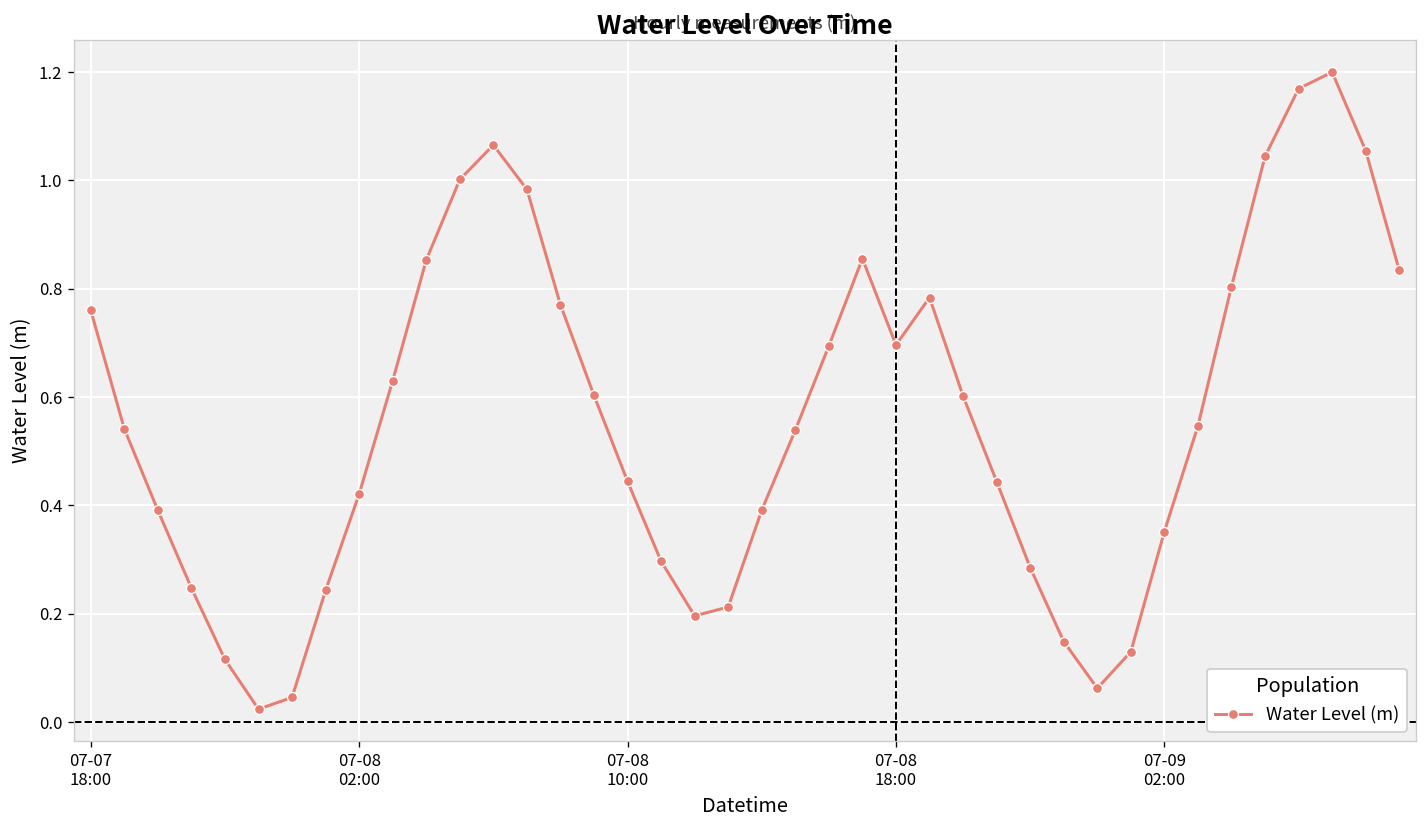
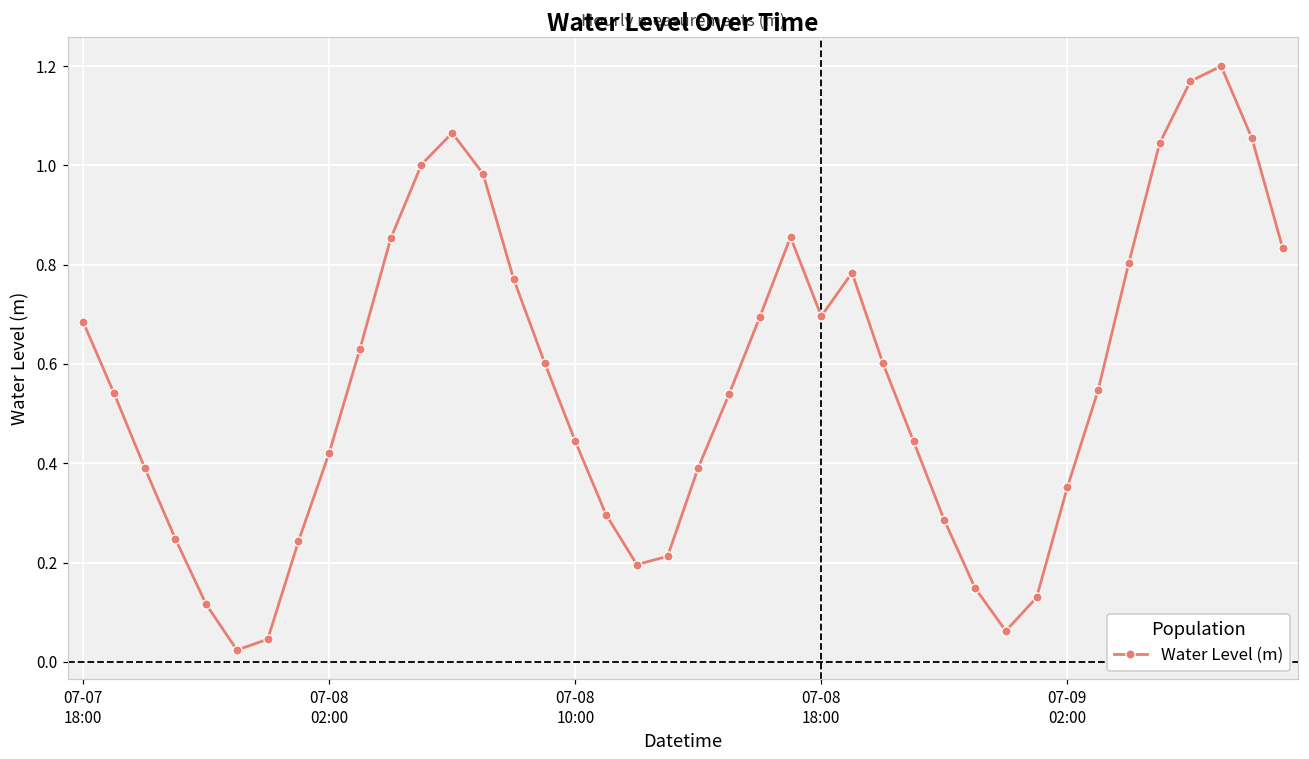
  {
-   "07-07 18:00": 0.76,
+   "07-07 18:00": 0.68,
    "07-08 02:00": 0.42,
    "07-08 10:00": 0.44,
    "07-08 18:00": 0.70,
    "07-09 02:00": 0.35
  }
